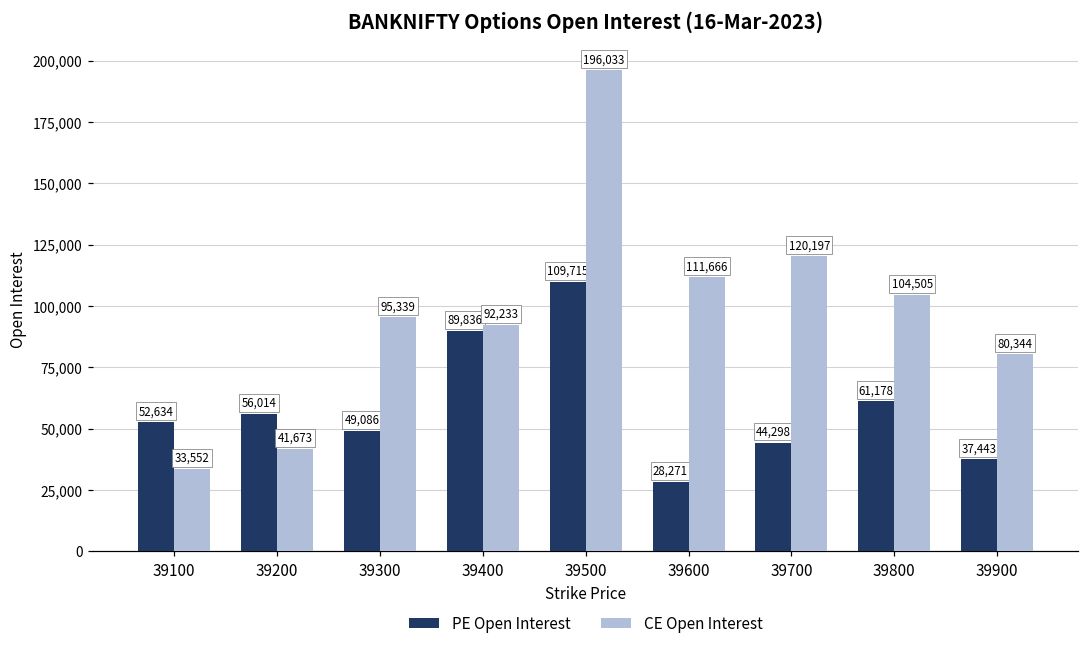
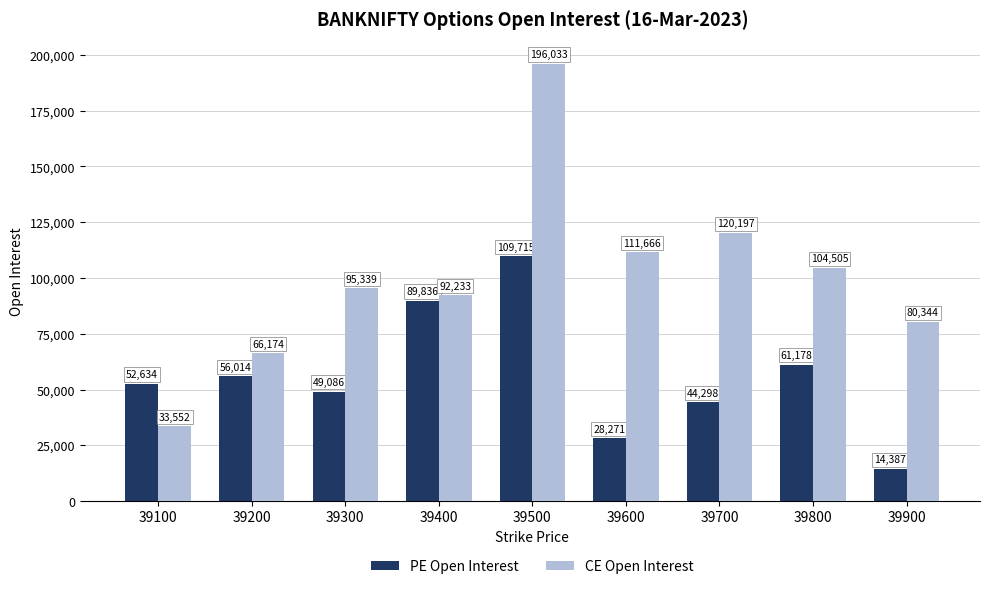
  {
    "PE Open Interest": {
-     "39900": "37,443"
+     "39900": "14,387"
    },
    "CE Open Interest": {
-     "39200": "41,673"
+     "39200": "66,174"
    }
  }
